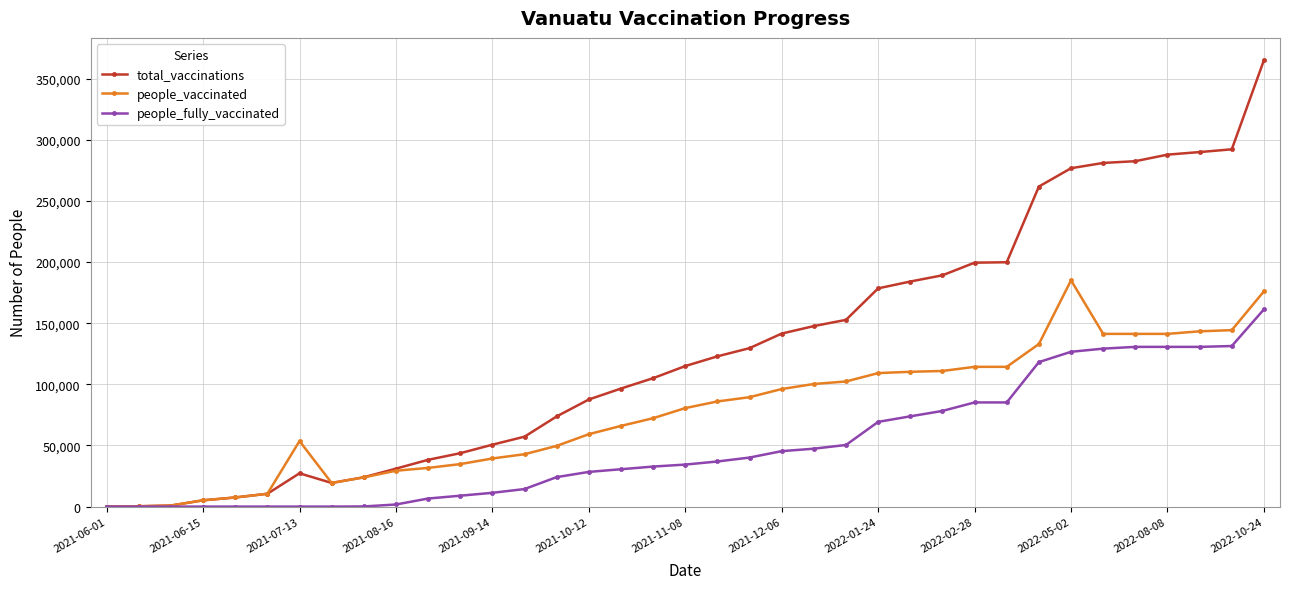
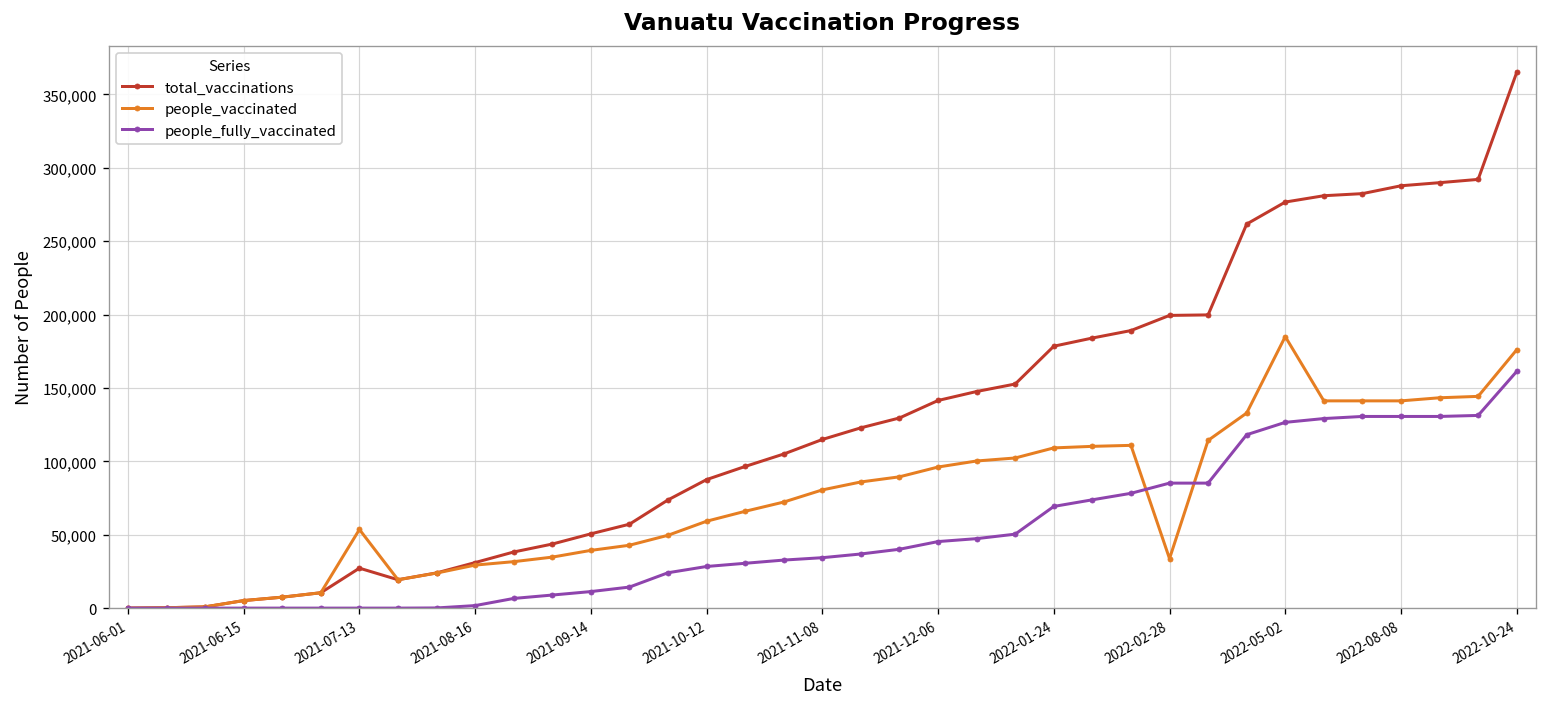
  {
    "total_vaccinations": {
      "2021-07-13": "27,000",
      "2021-09-14": "51,000",
      "2021-10-12": "88,000",
      "2021-11-08": "115,000",
      "2021-12-06": "141,000",
      "2022-01-24": "178,000",
      "2022-02-28": "199,000",
      "2022-05-02": "277,000",
      "2022-08-08": "288,000",
      "2022-10-24": "365,000"
    },
    "people_vaccinated": {
      "2021-07-13": "54,000",
      "2021-09-14": "39,000",
      "2021-10-12": "59,000",
      "2021-11-08": "81,000",
      "2021-12-06": "96,000",
      "2022-01-24": "109,000",
-     "2022-02-28": "114,000",
+     "2022-02-28": "34,000",
      "2022-05-02": "185,000",
      "2022-08-08": "141,000",
      "2022-10-24": "176,000"
    },
    "people_fully_vaccinated": {
      "2021-06-15": "0",
      "2021-07-13": "0",
      "2021-08-16": "2,000",
      "2021-09-14": "11,000",
      "2021-10-12": "28,000",
      "2021-11-08": "34,000",
      "2021-12-06": "45,000",
      "2022-01-24": "69,000",
      "2022-02-28": "85,000",
      "2022-05-02": "127,000",
      "2022-08-08": "131,000",
      "2022-10-24": "161,000"
    }
  }
